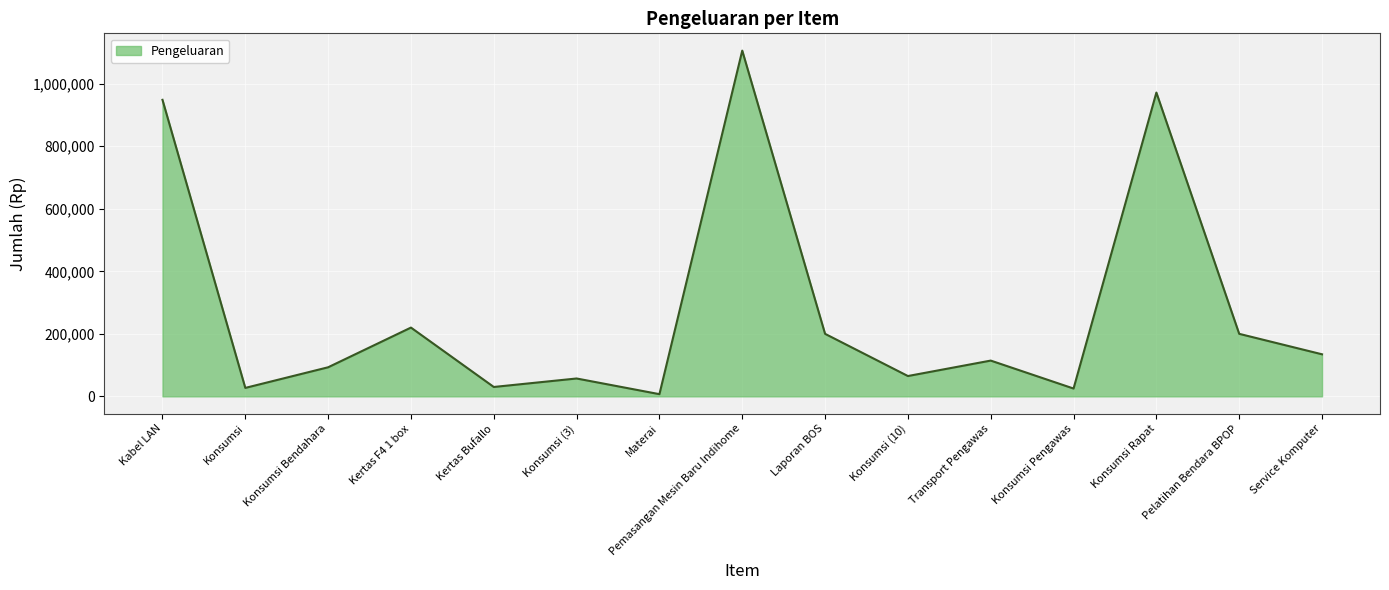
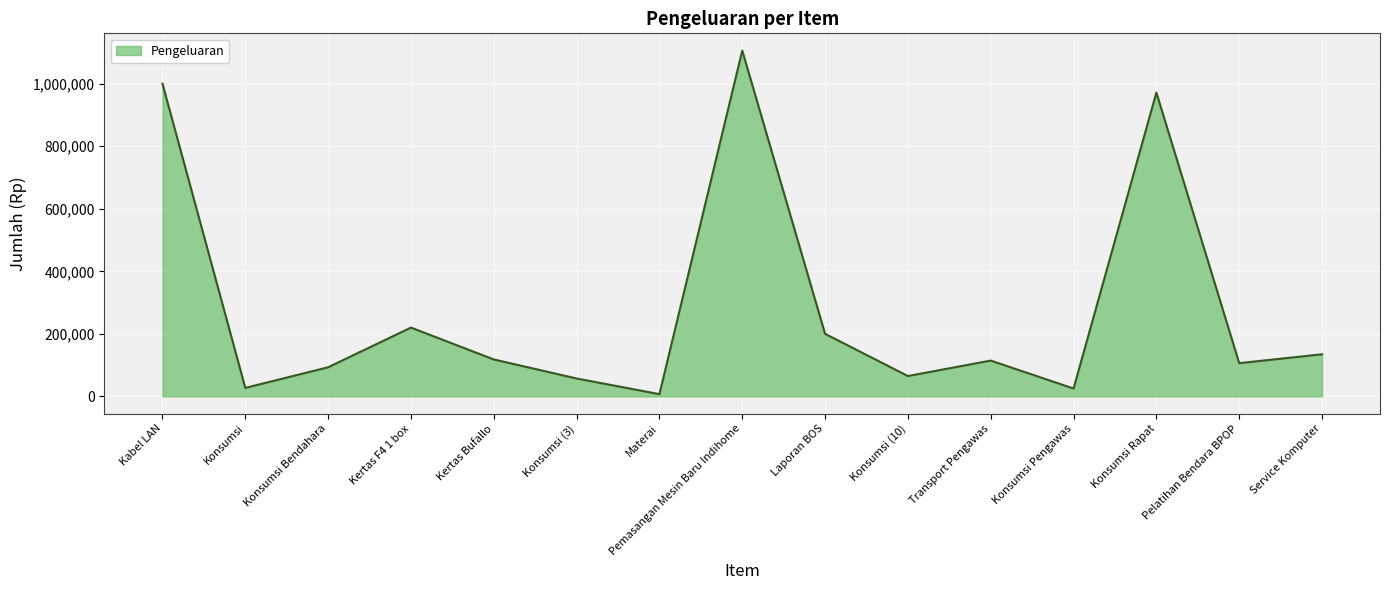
  {
-   "Kabel LAN": "950,000",
+   "Kabel LAN": "1,000,000",
    "Konsumsi": "30,000",
    "Konsumsi Bendahara": "90,000",
    "Kertas F4 1 box": "220,000",
-   "Kertas Bufallo": "30,000",
+   "Kertas Bufallo": "120,000",
    "Konsumsi (3)": "60,000",
    "Materai": "10,000",
    "Pemasangan Mesin Baru Indihome": "1,110,000",
    "Laporan BOS": "200,000",
    "Konsumsi (10)": "70,000",
    "Transport Pengawas": "110,000",
    "Konsumsi Pengawas": "30,000",
    "Konsumsi Rapat": "970,000",
-   "Pelatihan Bendara BPOP": "200,000",
+   "Pelatihan Bendara BPOP": "110,000",
    "Service Komputer": "130,000"
  }
